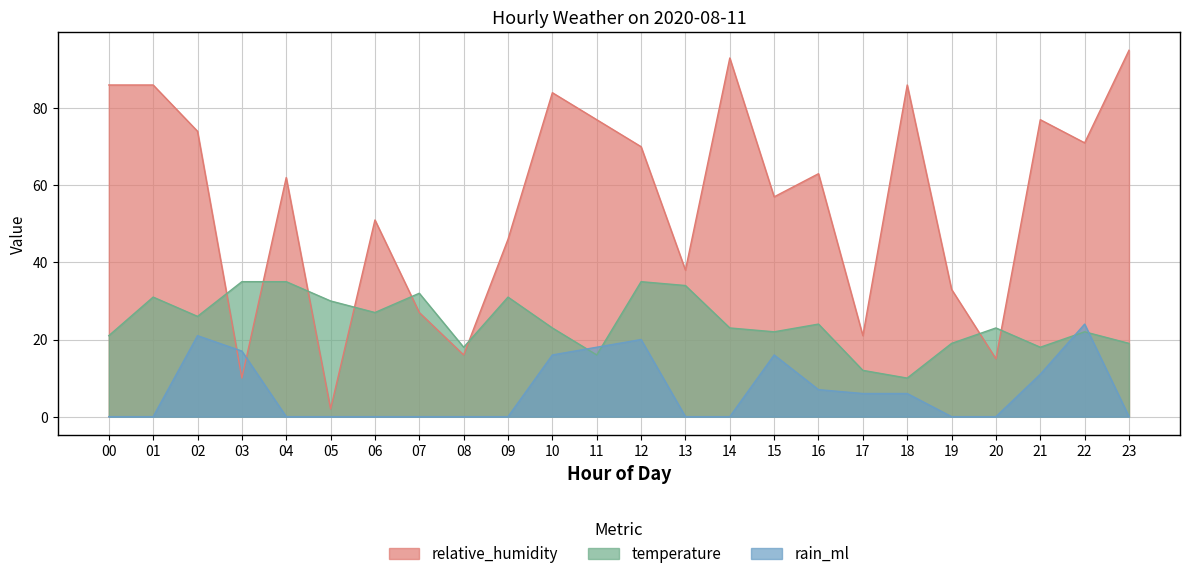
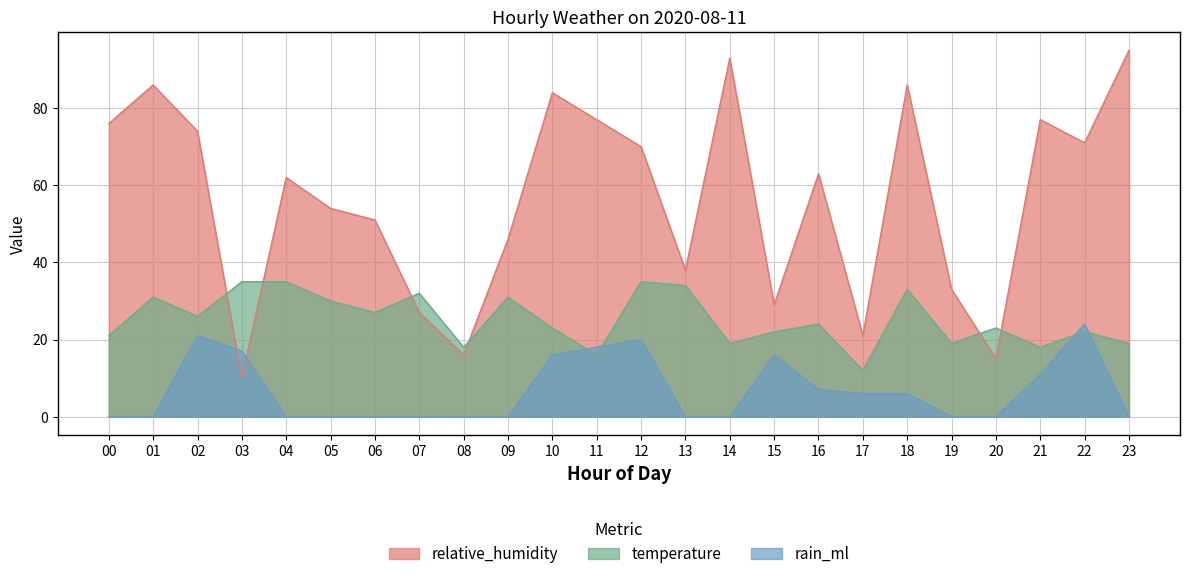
  {
    "relative_humidity": {
-     "00": 86,
+     "00": 76,
      "01": 86,
      "02": 74,
      "03": 10,
      "04": 62,
-     "05": 2,
+     "05": 54,
      "06": 51,
      "07": 27,
      "08": 16,
      "09": 46,
      "10": 84,
      "11": 77,
      "12": 70,
      "13": 38,
      "14": 93,
-     "15": 57,
+     "15": 29,
      "16": 63,
      "17": 21,
      "18": 86,
      "19": 33,
      "20": 15,
      "21": 77,
      "22": 71,
      "23": 95
    },
    "temperature": {
      "00": 21,
      "01": 31,
      "02": 26,
      "03": 35,
      "04": 35,
      "05": 30,
      "06": 27,
      "07": 32,
      "08": 18,
      "09": 31,
      "10": 23,
      "11": 16,
      "12": 35,
      "13": 34,
-     "14": 23,
+     "14": 19,
      "15": 22,
      "16": 24,
      "17": 12,
-     "18": 10,
+     "18": 33,
      "19": 19,
      "20": 23,
      "21": 18,
      "22": 22,
      "23": 19
    },
    "rain_ml": {
      "00": 0,
      "01": 0,
      "02": 21,
      "03": 17,
      "04": 0,
      "05": 0,
      "06": 0,
      "07": 0,
      "08": 0,
      "09": 0,
      "10": 16,
      "11": 18,
      "12": 20,
      "13": 0,
      "14": 0,
      "15": 16,
      "16": 7,
      "17": 6,
      "18": 6,
      "19": 0,
      "20": 0,
      "21": 11,
      "22": 24,
      "23": 0
    }
  }
